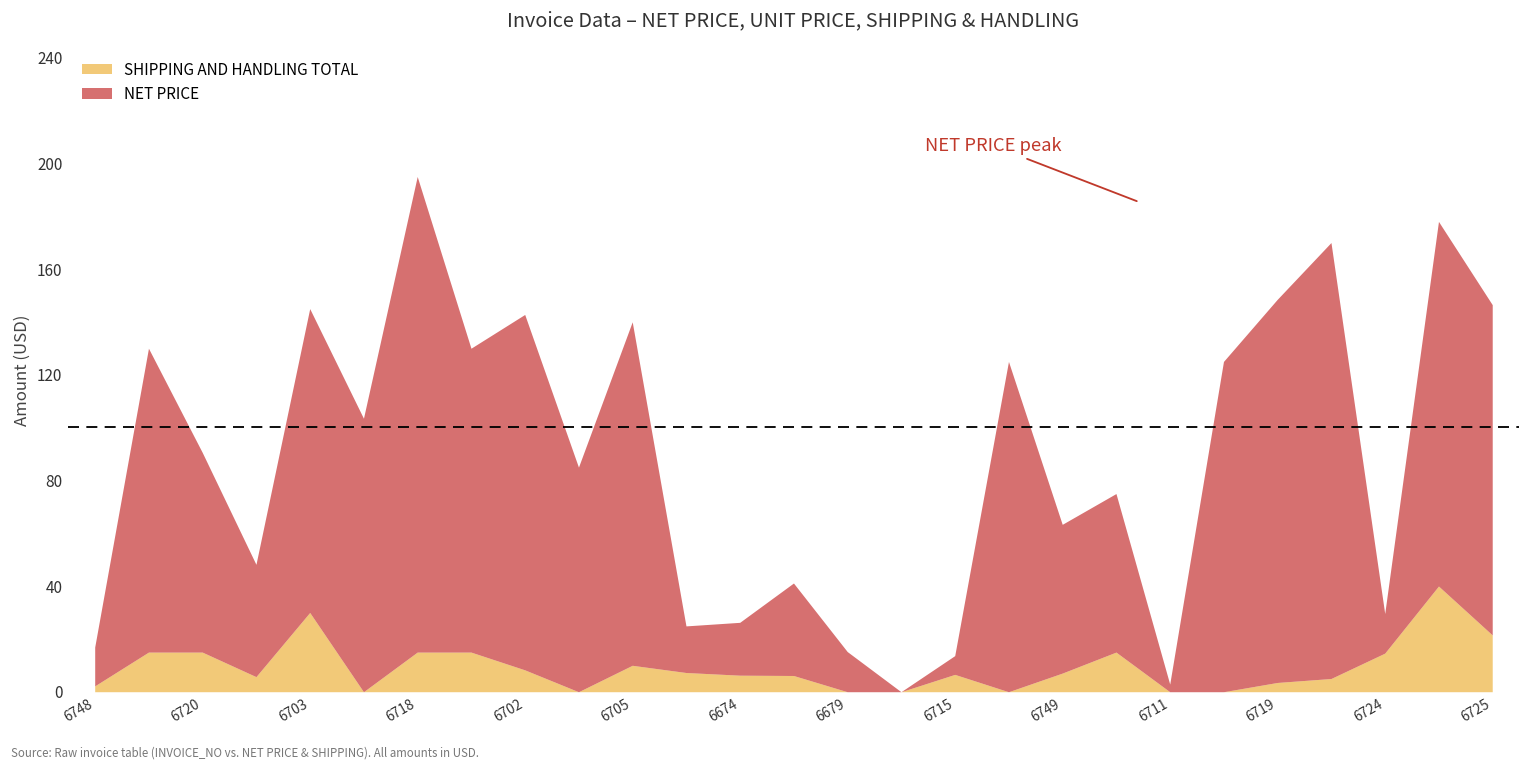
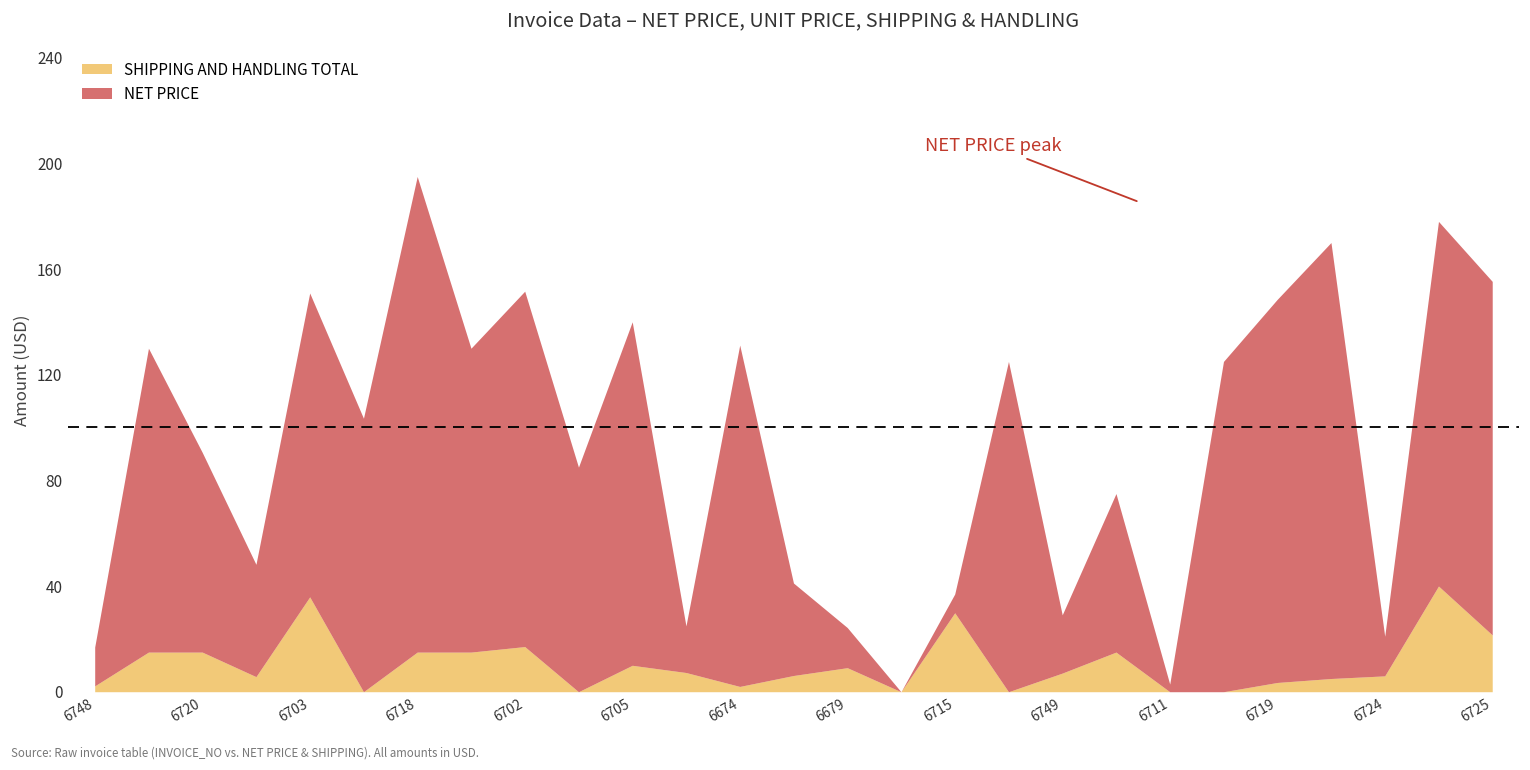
  {
    "SHIPPING AND HANDLING TOTAL": {
      "6748": 2,
      "6720": 15,
-     "6703": 30,
+     "6703": 36,
      "6718": 15,
-     "6702": 8,
+     "6702": 17,
      "6705": 10,
-     "6674": 6,
-     "6679": 0,
-     "6715": 7,
+     "6674": 2,
+     "6679": 9,
+     "6715": 30,
      "6749": 7,
      "6711": 0,
      "6719": 4,
-     "6724": 15,
+     "6724": 6,
      "6725": 22
    },
    "NET PRICE": {
      "6748": 15,
      "6720": 76,
      "6703": 115,
      "6718": 180,
      "6702": 135,
      "6705": 130,
-     "6674": 20,
+     "6674": 129,
      "6679": 15,
      "6715": 7,
-     "6749": 56,
+     "6749": 22,
      "6711": 3,
      "6719": 145,
      "6724": 15,
-     "6725": 125
+     "6725": 134
    }
  }
